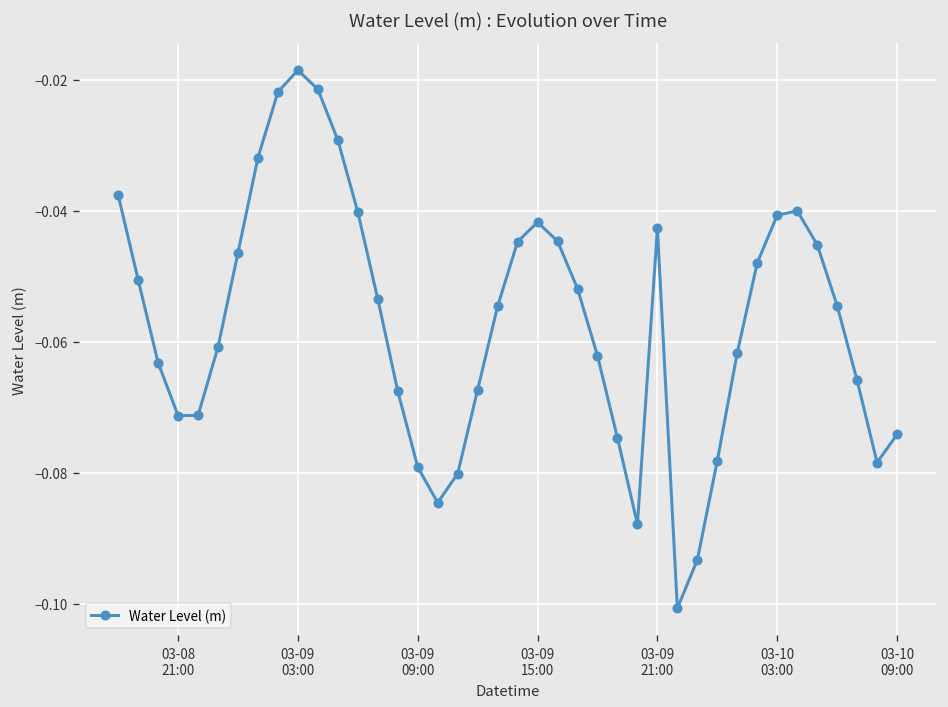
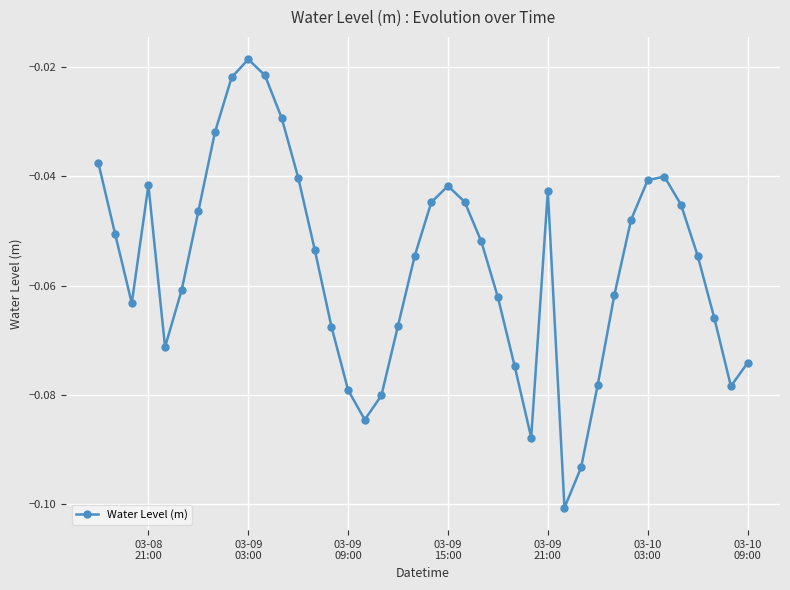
  {
-   "03-08 21:00": -0.071,
+   "03-08 21:00": -0.042,
    "03-09 03:00": -0.019,
    "03-09 09:00": -0.079,
    "03-09 15:00": -0.042,
    "03-09 21:00": -0.043,
    "03-10 03:00": -0.041,
    "03-10 09:00": -0.074
  }
